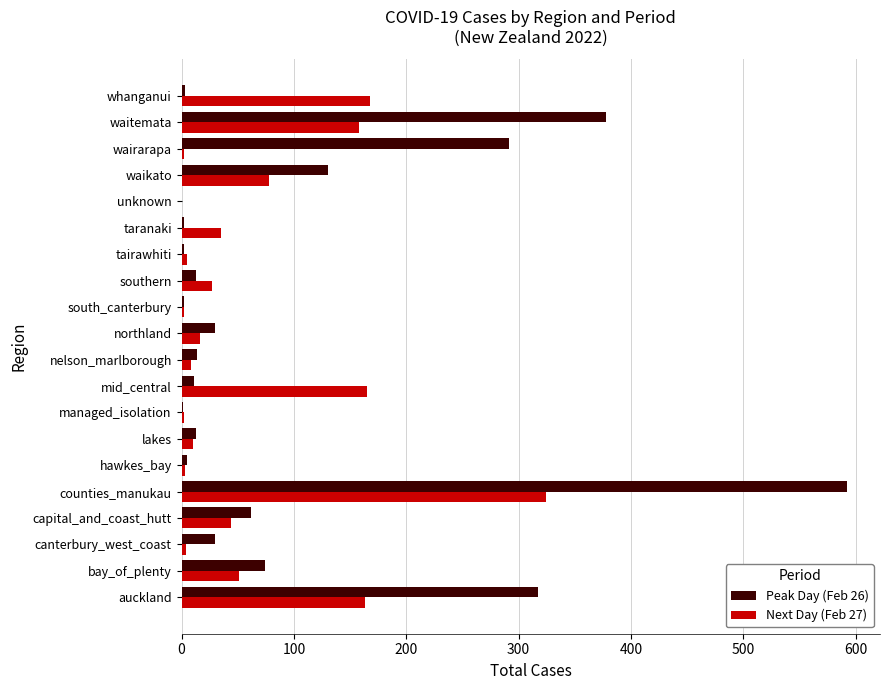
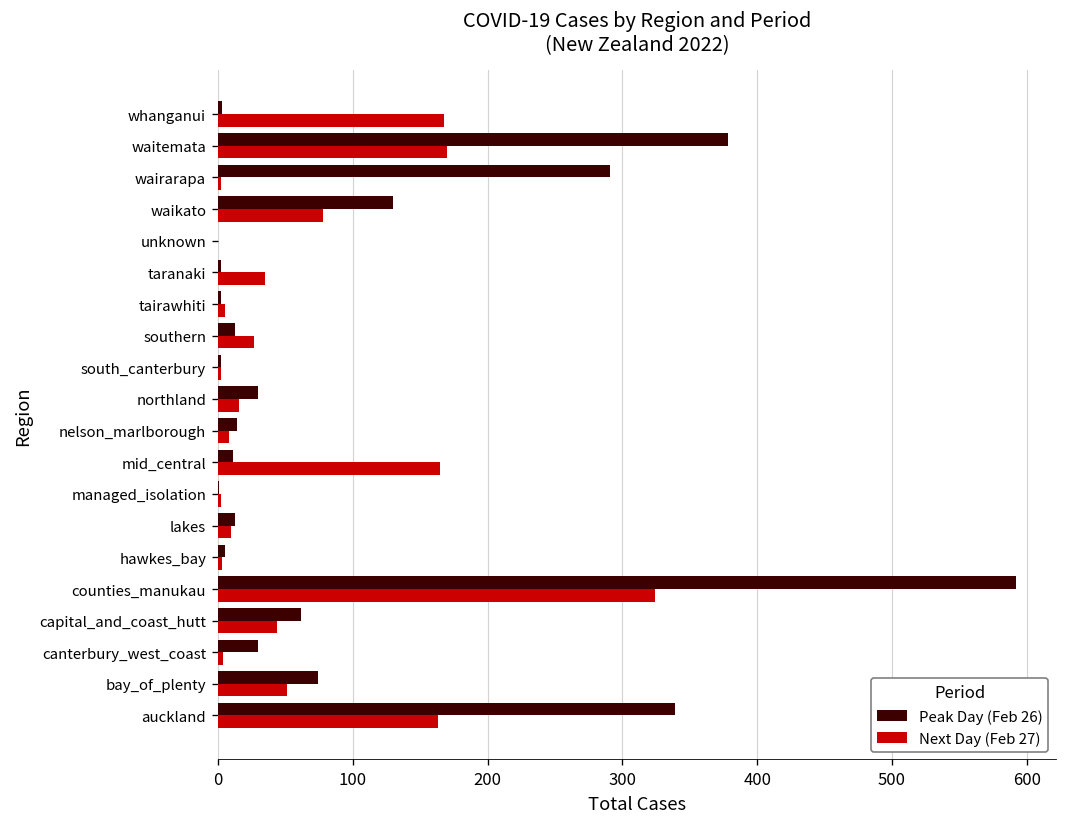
  {
    "Peak Day (Feb 26)": {
      "whanganui": 3,
      "waitemata": 378,
      "wairarapa": 291,
      "waikato": 130,
      "unknown": 0,
      "southern": 13,
      "northland": 30,
      "nelson_marlborough": 14,
      "mid_central": 11,
      "lakes": 13,
      "hawkes_bay": 5,
      "counties_manukau": 592,
      "capital_and_coast_hutt": 62,
      "canterbury_west_coast": 30,
      "bay_of_plenty": 74,
-     "auckland": 317
+     "auckland": 339
    },
    "Next Day (Feb 27)": {
      "whanganui": 168,
-     "waitemata": 158,
+     "waitemata": 170,
      "waikato": 78,
      "unknown": 0,
      "taranaki": 35,
      "tairawhiti": 5,
      "southern": 27,
      "northland": 16,
      "nelson_marlborough": 8,
      "mid_central": 165,
      "lakes": 10,
      "hawkes_bay": 3,
      "counties_manukau": 324,
      "capital_and_coast_hutt": 44,
      "canterbury_west_coast": 4,
      "bay_of_plenty": 51,
      "auckland": 163
    }
  }
